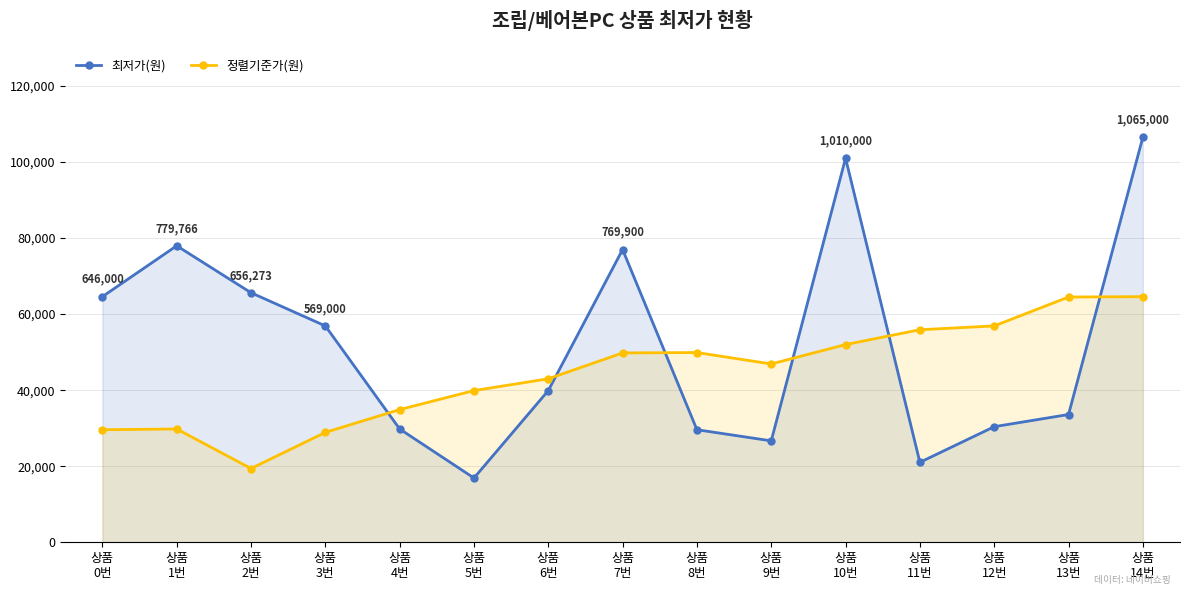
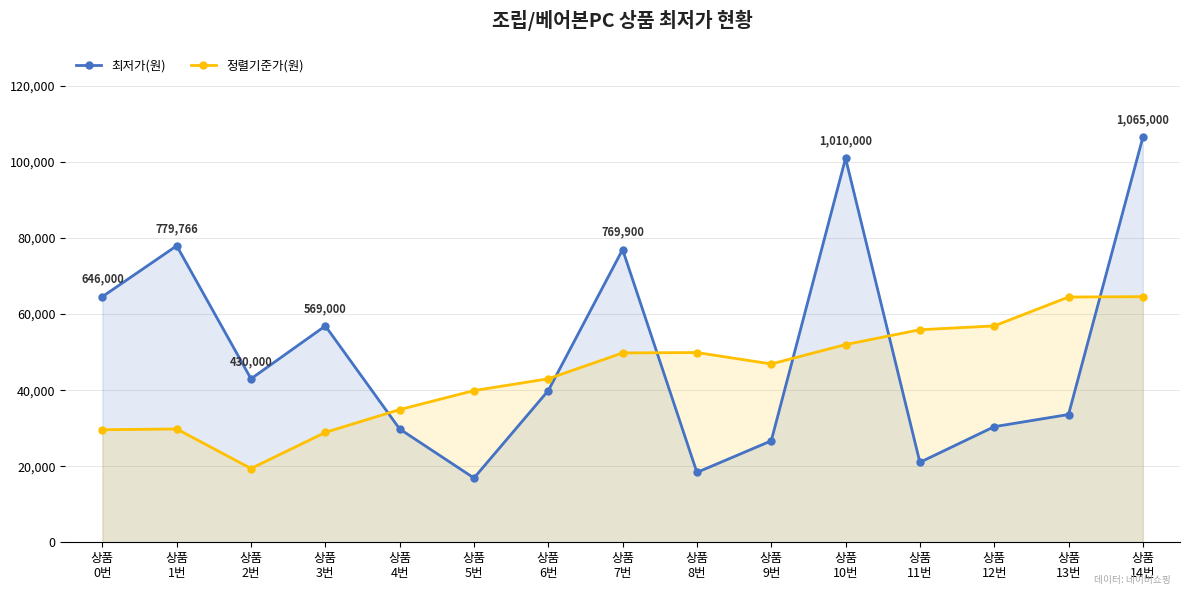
  {
    "최저가(원)": {
-     "상품 2번": "656,273",
-     "상품 8번": "30,000"
+     "상품 2번": "430,000",
+     "상품 8번": "18,000"
    },
    "정렬기준가(원)": {
      "상품 0번": "30,000",
      "상품 1번": "30,000",
      "상품 2번": "19,000",
      "상품 3번": "29,000",
      "상품 4번": "35,000",
      "상품 5번": "40,000",
      "상품 6번": "43,000",
      "상품 7번": "50,000",
      "상품 8번": "50,000",
      "상품 9번": "47,000",
      "상품 10번": "52,000",
      "상품 11번": "56,000",
      "상품 12번": "57,000",
      "상품 13번": "65,000",
      "상품 14번": "65,000"
    }
  }
